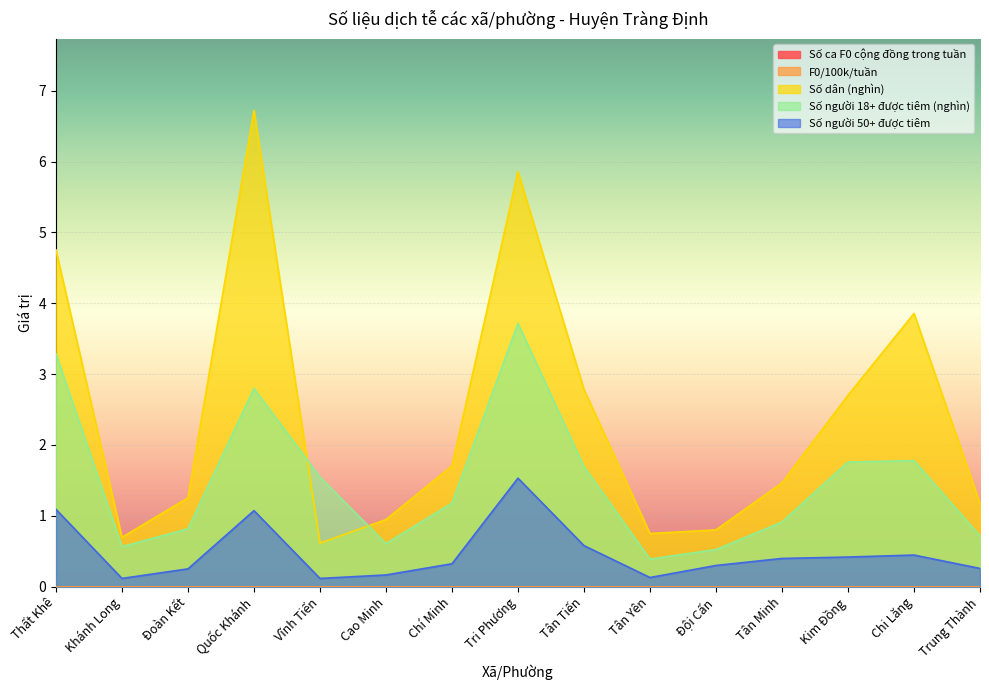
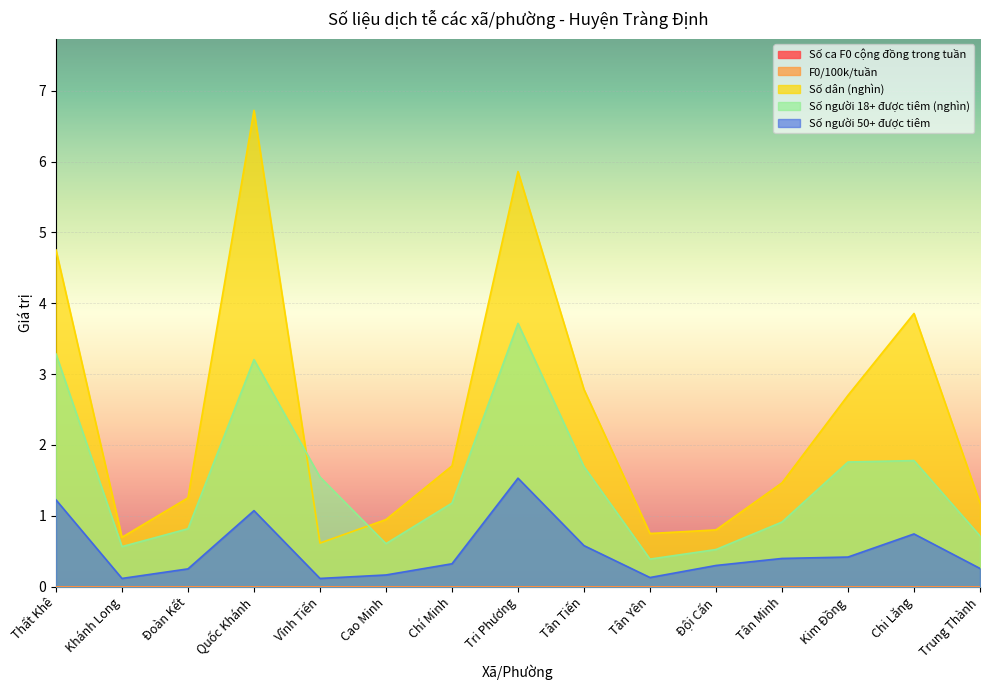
  {
    "F0/100k/tuần": {
      "Thất Khê": 0.0,
      "Khánh Long": 0.0,
      "Đoàn Kết": 0.0,
      "Quốc Khánh": 0.0,
      "Vĩnh Tiến": 0.0,
      "Cao Minh": 0.0,
      "Chí Minh": 0.0,
      "Tri Phương": 0.0,
      "Tân Tiến": 0.0,
      "Tân Yên": 0.0,
      "Đội Cấn": 0.0,
      "Tân Minh": 0.0,
      "Kim Đồng": 0.0,
      "Chi Lăng": 0.0,
      "Trung Thành": 0.0
    },
    "Số dân (nghìn)": {
      "Thất Khê": 4.8,
      "Khánh Long": 0.7,
      "Đoàn Kết": 1.3,
      "Quốc Khánh": 6.7,
      "Vĩnh Tiến": 0.6,
      "Cao Minh": 0.9,
      "Chí Minh": 1.7,
      "Tri Phương": 5.9,
      "Tân Tiến": 2.8,
      "Tân Yên": 0.8,
      "Đội Cấn": 0.8,
      "Tân Minh": 1.5,
      "Kim Đồng": 2.7,
      "Chi Lăng": 3.9,
      "Trung Thành": 1.2
    },
    "Số người 18+ được tiêm (nghìn)": {
      "Thất Khê": 3.3,
      "Khánh Long": 0.6,
      "Đoàn Kết": 0.8,
-     "Quốc Khánh": 2.8,
+     "Quốc Khánh": 3.2,
      "Vĩnh Tiến": 1.5,
      "Cao Minh": 0.6,
      "Chí Minh": 1.2,
      "Tri Phương": 3.7,
      "Tân Tiến": 1.7,
      "Tân Yên": 0.4,
      "Đội Cấn": 0.5,
      "Tân Minh": 0.9,
      "Kim Đồng": 1.8,
      "Chi Lăng": 1.8,
      "Trung Thành": 0.7
    },
    "Số người 50+ được tiêm": {
-     "Thất Khê": 1.1,
+     "Thất Khê": 1.2,
      "Khánh Long": 0.1,
      "Đoàn Kết": 0.3,
      "Quốc Khánh": 1.1,
      "Vĩnh Tiến": 0.1,
      "Cao Minh": 0.2,
      "Chí Minh": 0.3,
      "Tri Phương": 1.5,
      "Tân Tiến": 0.6,
      "Tân Yên": 0.1,
      "Đội Cấn": 0.3,
      "Tân Minh": 0.4,
      "Kim Đồng": 0.4,
-     "Chi Lăng": 0.4,
+     "Chi Lăng": 0.7,
      "Trung Thành": 0.3
    }
  }
